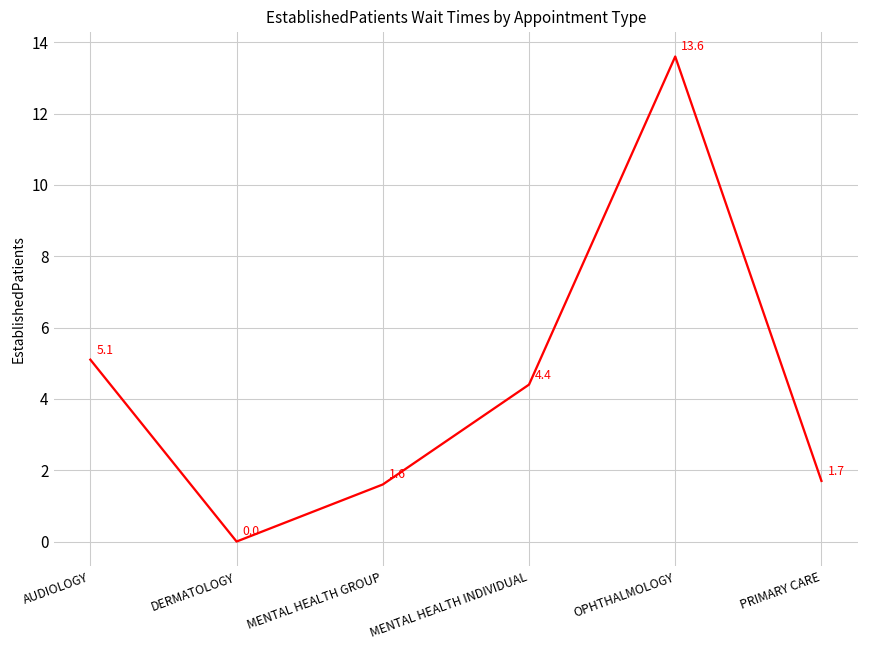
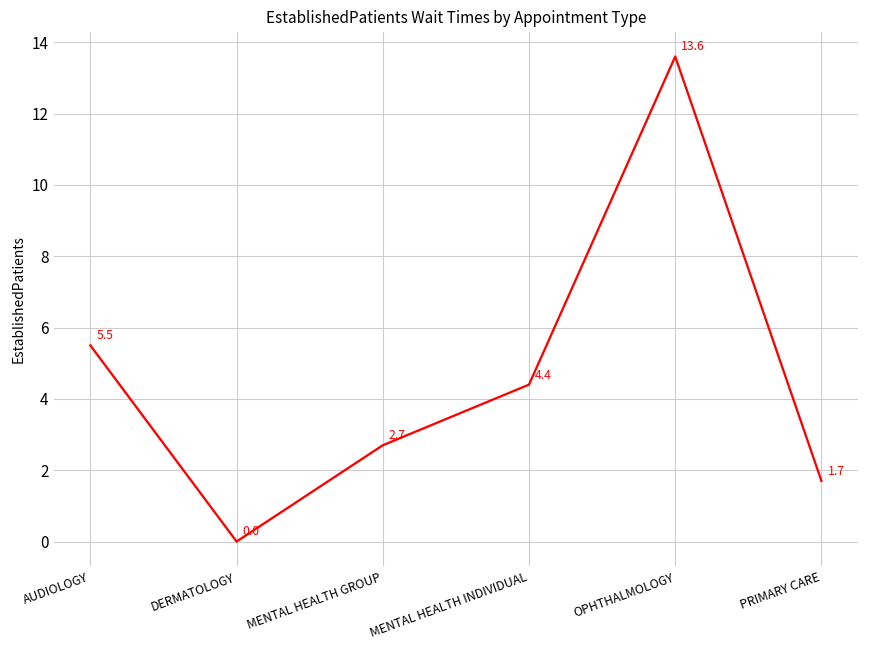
  {
-   "AUDIOLOGY": 5.1,
+   "AUDIOLOGY": 5.5,
    "DERMATOLOGY": 0.0,
-   "MENTAL HEALTH GROUP": 1.6,
+   "MENTAL HEALTH GROUP": 2.7,
    "MENTAL HEALTH INDIVIDUAL": 4.4,
    "OPHTHALMOLOGY": 13.6,
    "PRIMARY CARE": 1.7
  }
